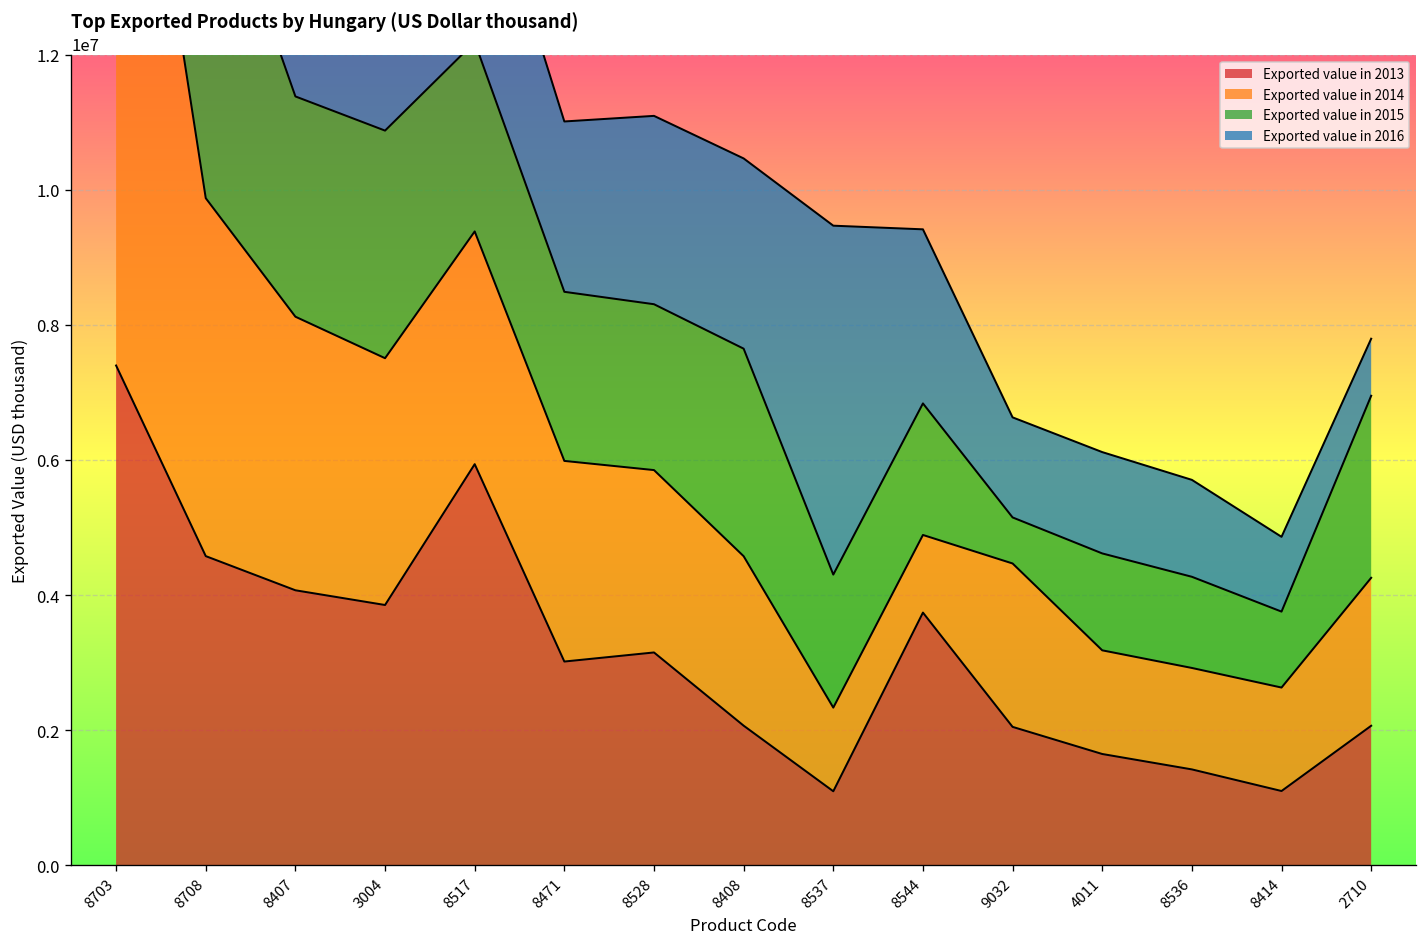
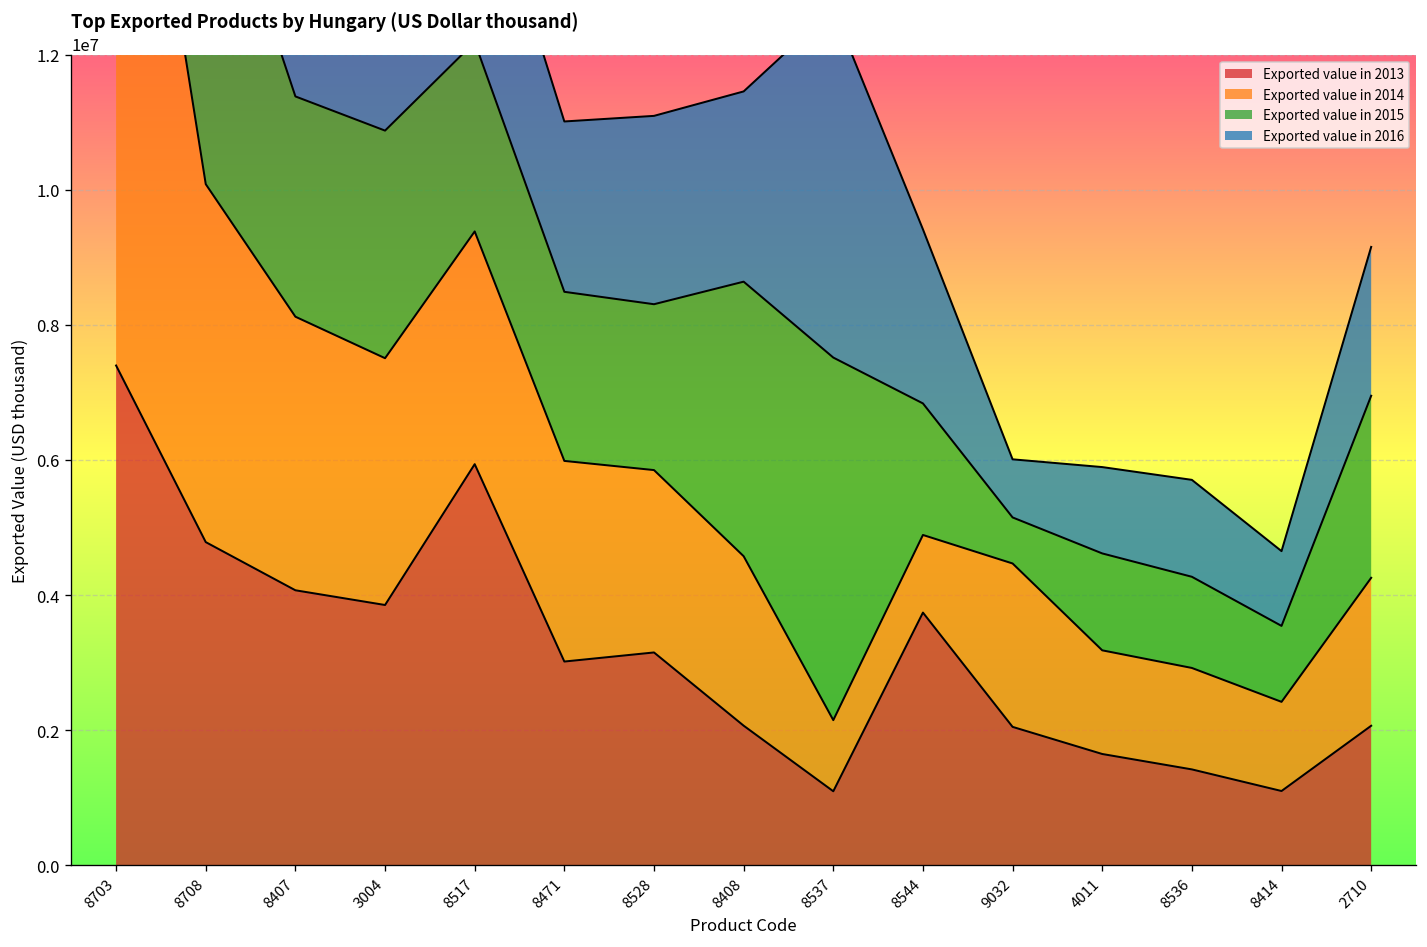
  {
    "Exported value in 2013": {
      "8703": 7400000,
-     "8708": 4600000,
+     "8708": 4800000,
      "8407": 4100000,
      "3004": 3900000,
      "8517": 5900000,
      "8471": 3000000,
      "8528": 3100000,
      "8408": 2100000,
      "8537": 1100000,
      "8544": 3700000,
      "9032": 2000000,
      "4011": 1600000,
      "8536": 1400000,
      "8414": 1100000,
      "2710": 2100000
    },
    "Exported value in 2014": {
      "8708": 5300000,
      "8407": 4100000,
      "3004": 3700000,
      "8517": 3400000,
      "8471": 3000000,
      "8528": 2700000,
      "8408": 2500000,
-     "8537": 1200000,
+     "8537": 1100000,
      "8544": 1100000,
      "9032": 2400000,
      "4011": 1500000,
      "8536": 1500000,
-     "8414": 1500000,
+     "8414": 1300000,
      "2710": 2200000
    },
    "Exported value in 2015": {
      "8407": 3300000,
      "3004": 3400000,
      "8471": 2500000,
      "8528": 2500000,
-     "8408": 3100000,
-     "8537": 2000000,
+     "8408": 4100000,
+     "8537": 5400000,
      "8544": 1900000,
      "9032": 700000,
      "4011": 1400000,
      "8536": 1400000,
      "8414": 1100000,
      "2710": 2700000
    },
    "Exported value in 2016": {
      "8471": 2500000,
      "8528": 2800000,
      "8408": 2800000,
      "8544": 2600000,
-     "9032": 1500000,
-     "4011": 1500000,
+     "9032": 900000,
+     "4011": 1300000,
      "8536": 1400000,
      "8414": 1100000,
-     "2710": 800000
+     "2710": 2200000
    }
  }
